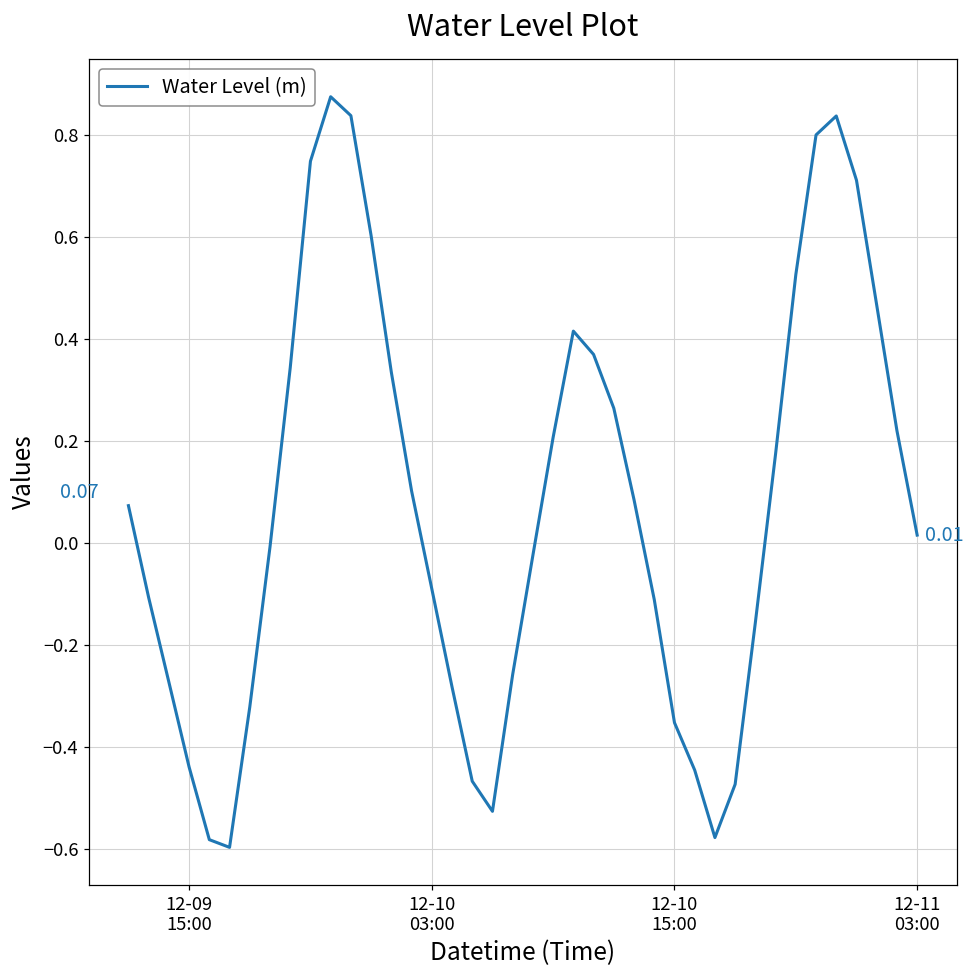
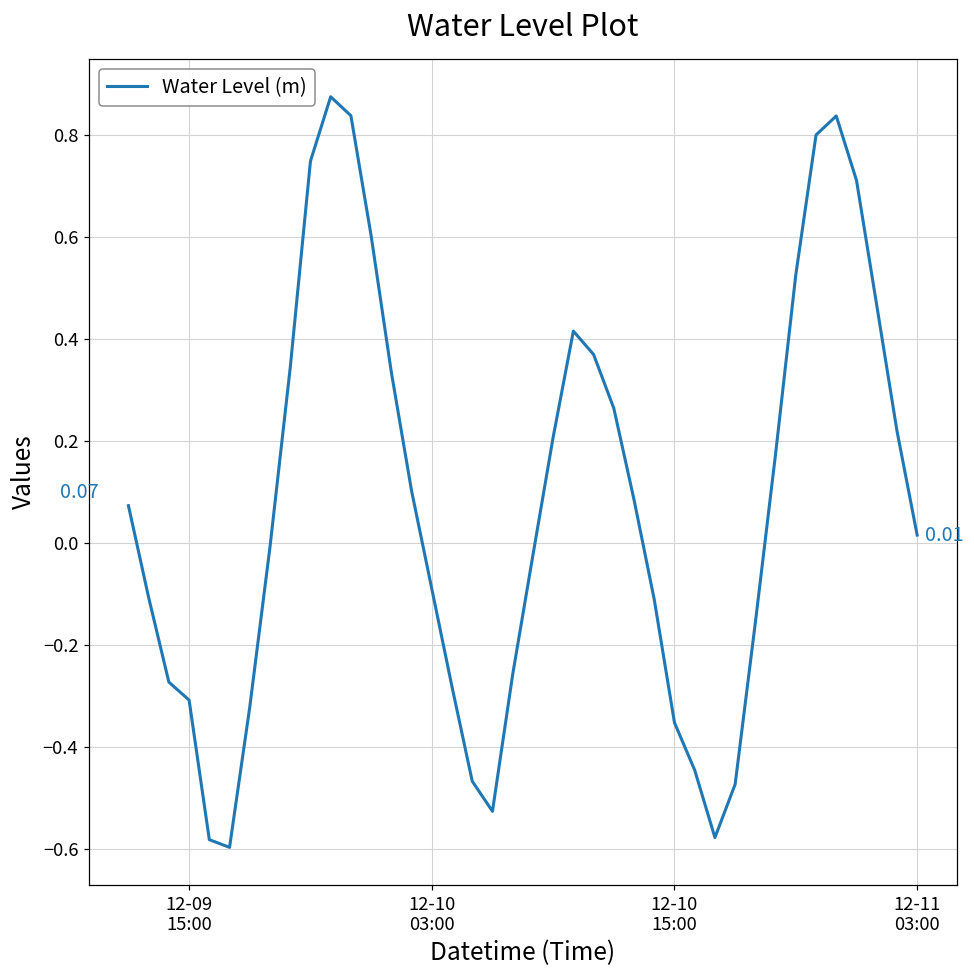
  {
-   "12-09 15:00": -0.44,
+   "12-09 15:00": -0.31,
    "12-10 03:00": -0.09,
    "12-10 15:00": -0.35
  }
